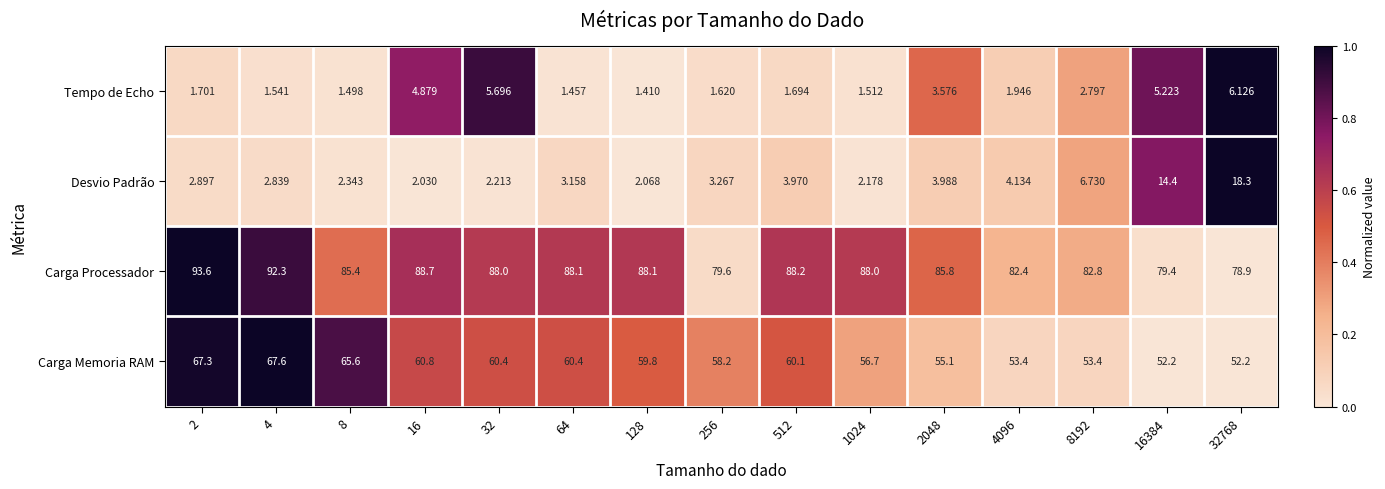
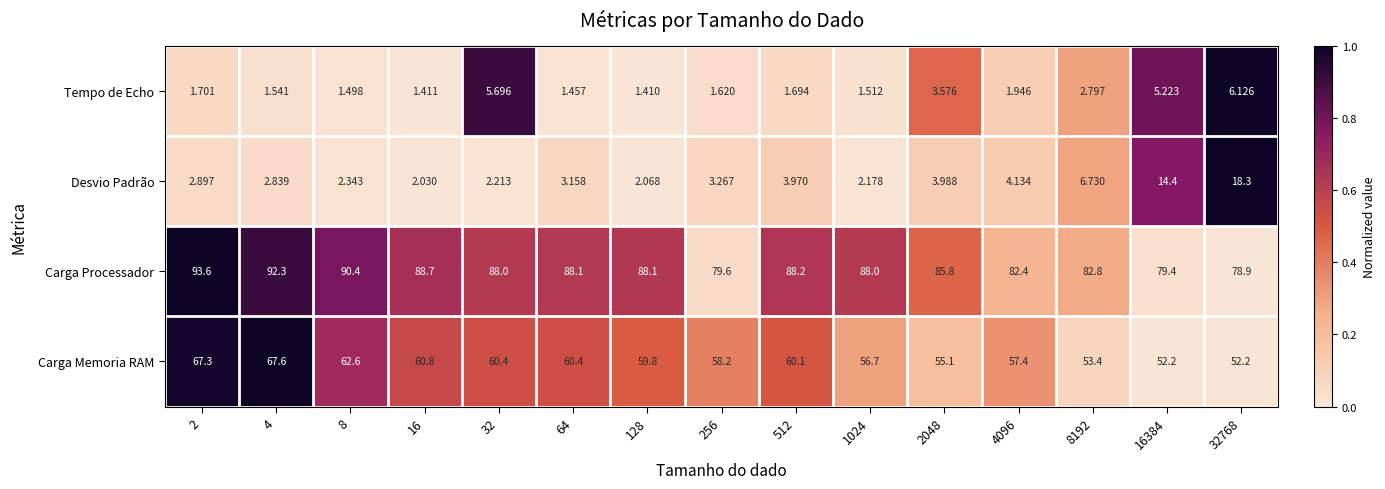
  {
    "Tempo de Echo": {
      "2": 1.701,
      "4": 1.541,
      "8": 1.498,
-     "16": 4.879,
+     "16": 1.411,
      "32": 5.696,
      "64": 1.457,
      "128": 1.410,
      "256": 1.620,
      "512": 1.694,
      "1024": 1.512,
      "2048": 3.576,
      "4096": 1.946,
      "8192": 2.797,
      "16384": 5.223,
      "32768": 6.126
    },
    "Desvio Padrão": {
      "2": 2.897,
      "4": 2.839,
      "8": 2.343,
      "16": 2.030,
      "32": 2.213,
      "64": 3.158,
      "128": 2.068,
      "256": 3.267,
      "512": 3.970,
      "1024": 2.178,
      "2048": 3.988,
      "4096": 4.134,
      "8192": 6.730,
      "16384": 14.4,
      "32768": 18.3
    },
    "Carga Processador": {
      "2": 93.6,
      "4": 92.3,
-     "8": 85.4,
+     "8": 90.4,
      "16": 88.7,
      "32": 88.0,
      "64": 88.1,
      "128": 88.1,
      "256": 79.6,
      "512": 88.2,
      "1024": 88.0,
      "2048": 85.8,
      "4096": 82.4,
      "8192": 82.8,
      "16384": 79.4,
      "32768": 78.9
    },
    "Carga Memoria RAM": {
      "2": 67.3,
      "4": 67.6,
-     "8": 65.6,
+     "8": 62.6,
      "16": 60.8,
      "32": 60.4,
      "64": 60.4,
      "128": 59.8,
      "256": 58.2,
      "512": 60.1,
      "1024": 56.7,
      "2048": 55.1,
-     "4096": 53.4,
+     "4096": 57.4,
      "8192": 53.4,
      "16384": 52.2,
      "32768": 52.2
    }
  }
